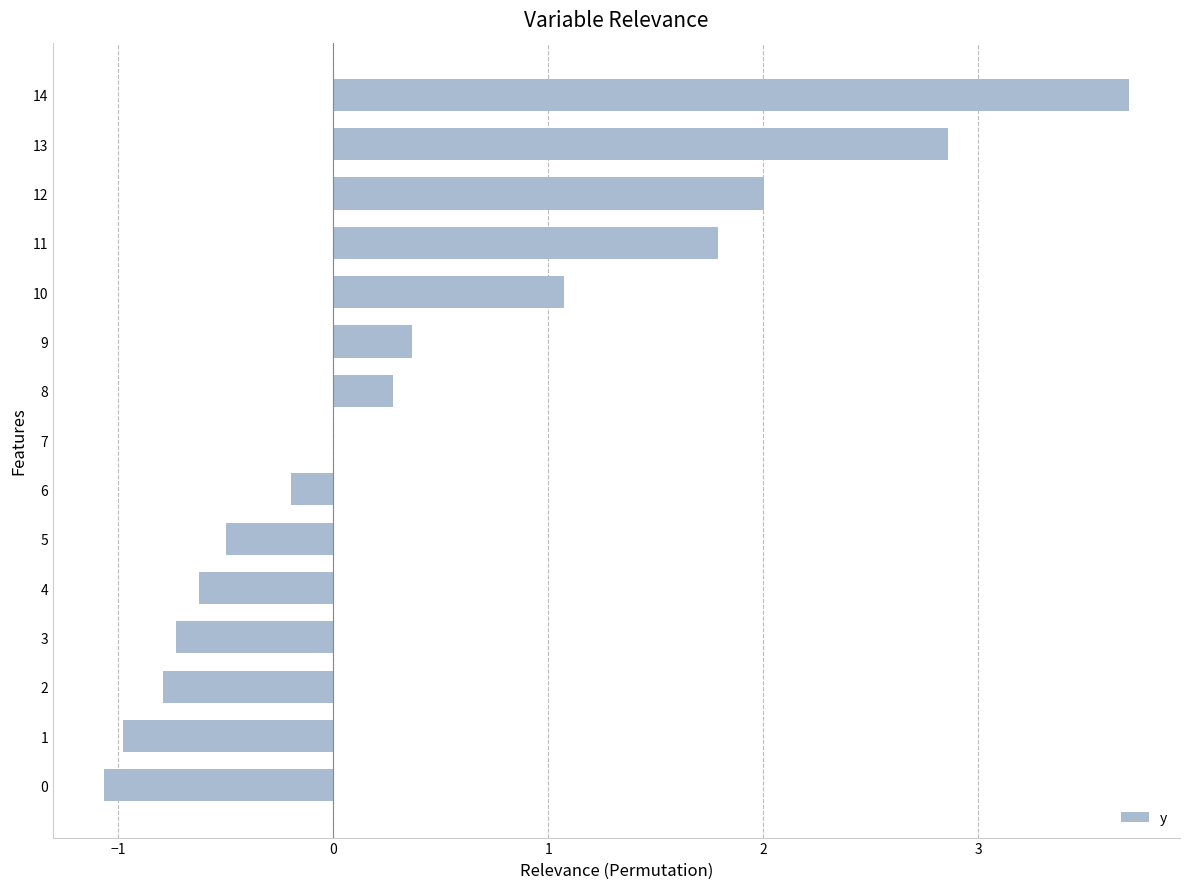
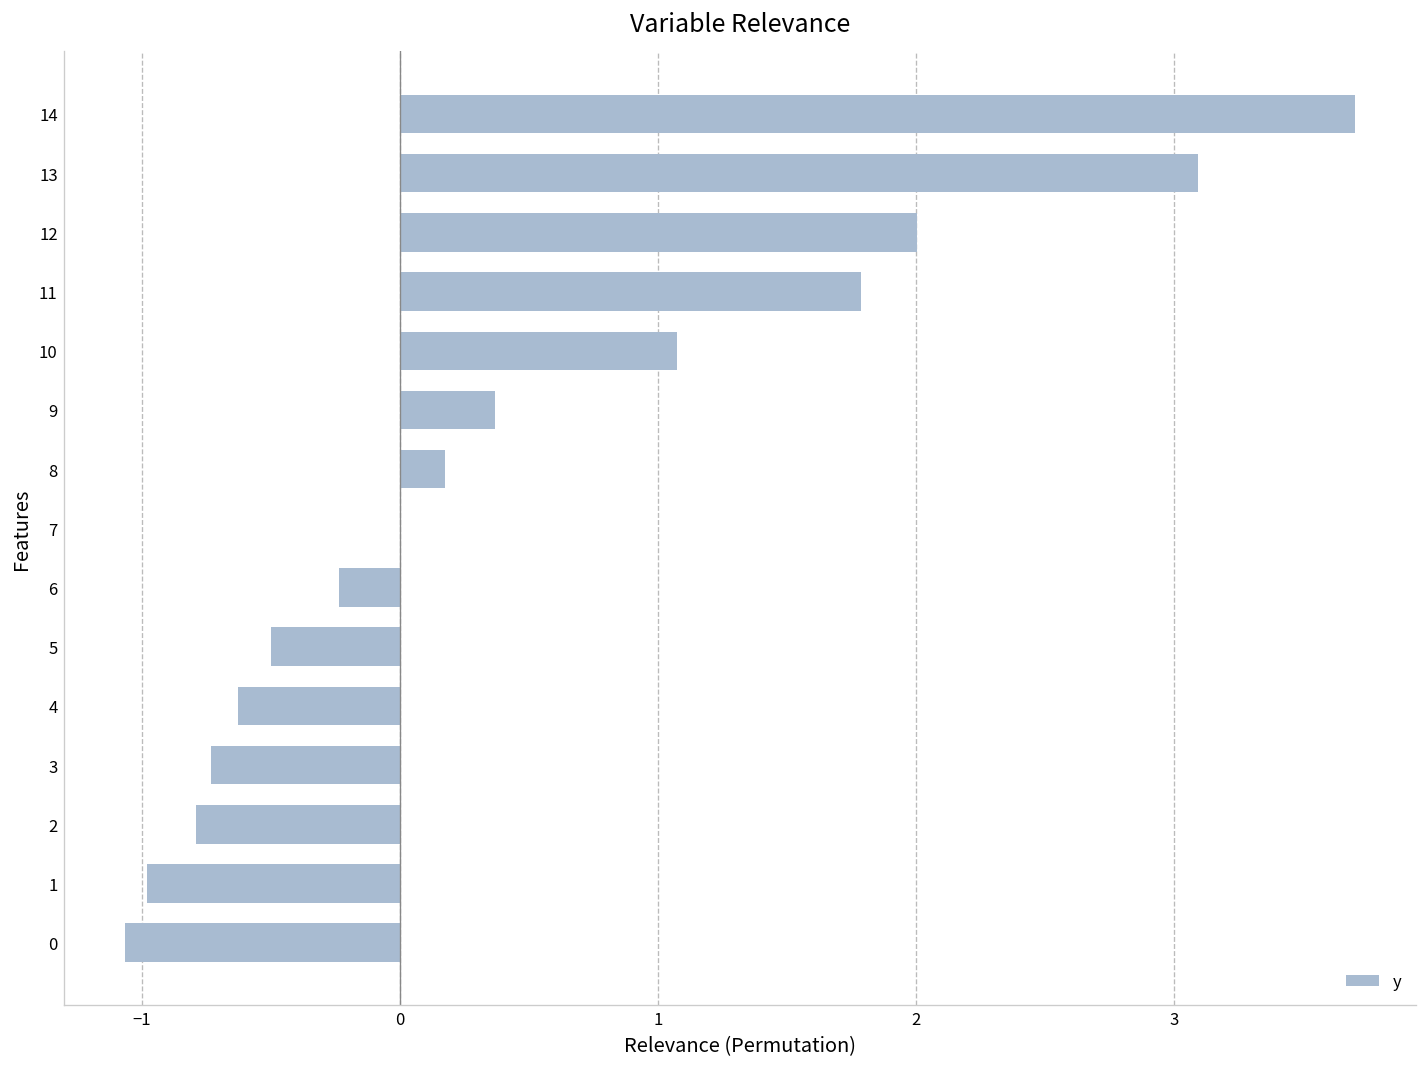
  {
    "14": 3.70,
-   "13": 2.86,
+   "13": 3.09,
    "12": 2.00,
    "11": 1.79,
    "10": 1.08,
    "9": 0.37,
-   "8": 0.28,
+   "8": 0.18,
    "7": 0.00,
-   "6": -0.20,
+   "6": -0.23,
    "5": -0.50,
    "4": -0.63,
    "3": -0.73,
    "2": -0.79,
    "1": -0.98,
    "0": -1.06
  }
